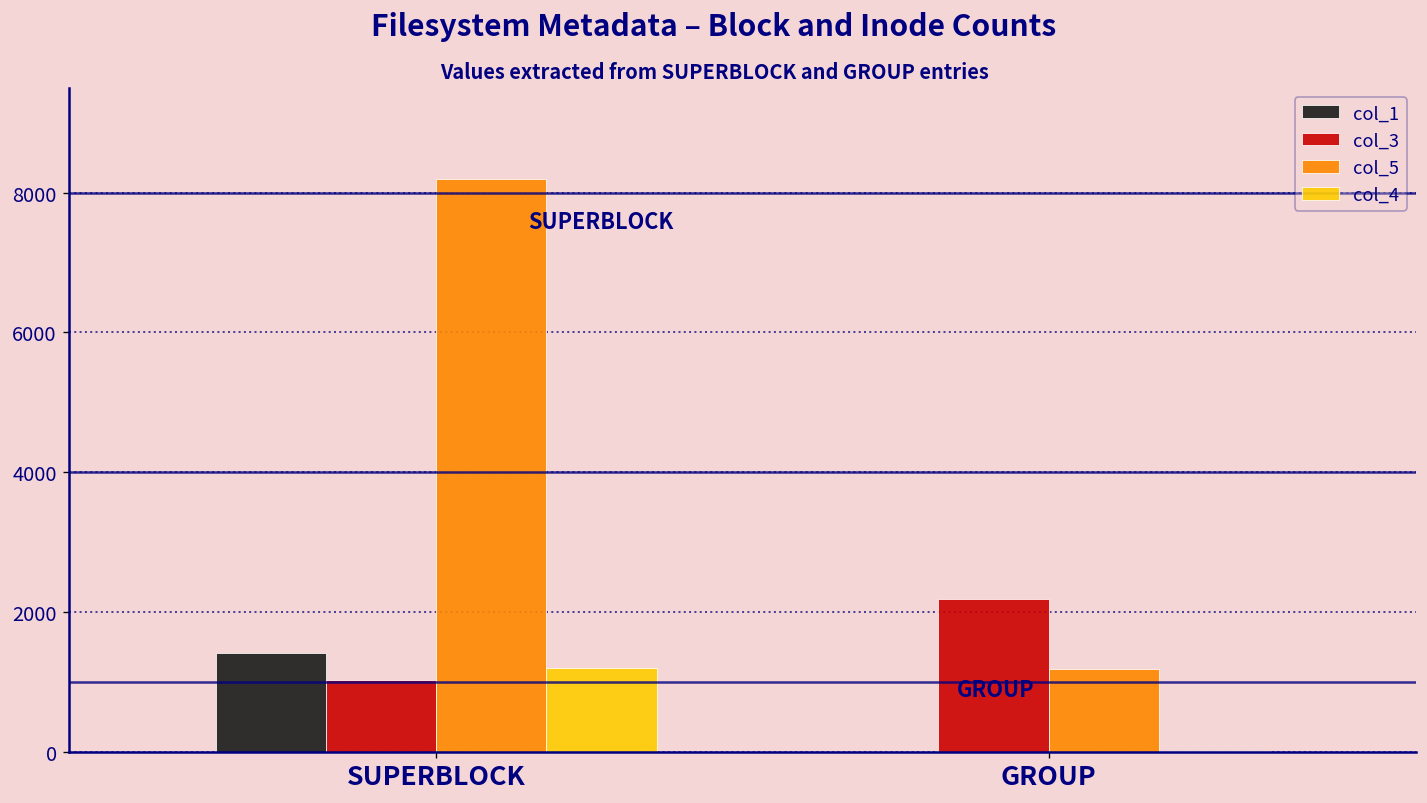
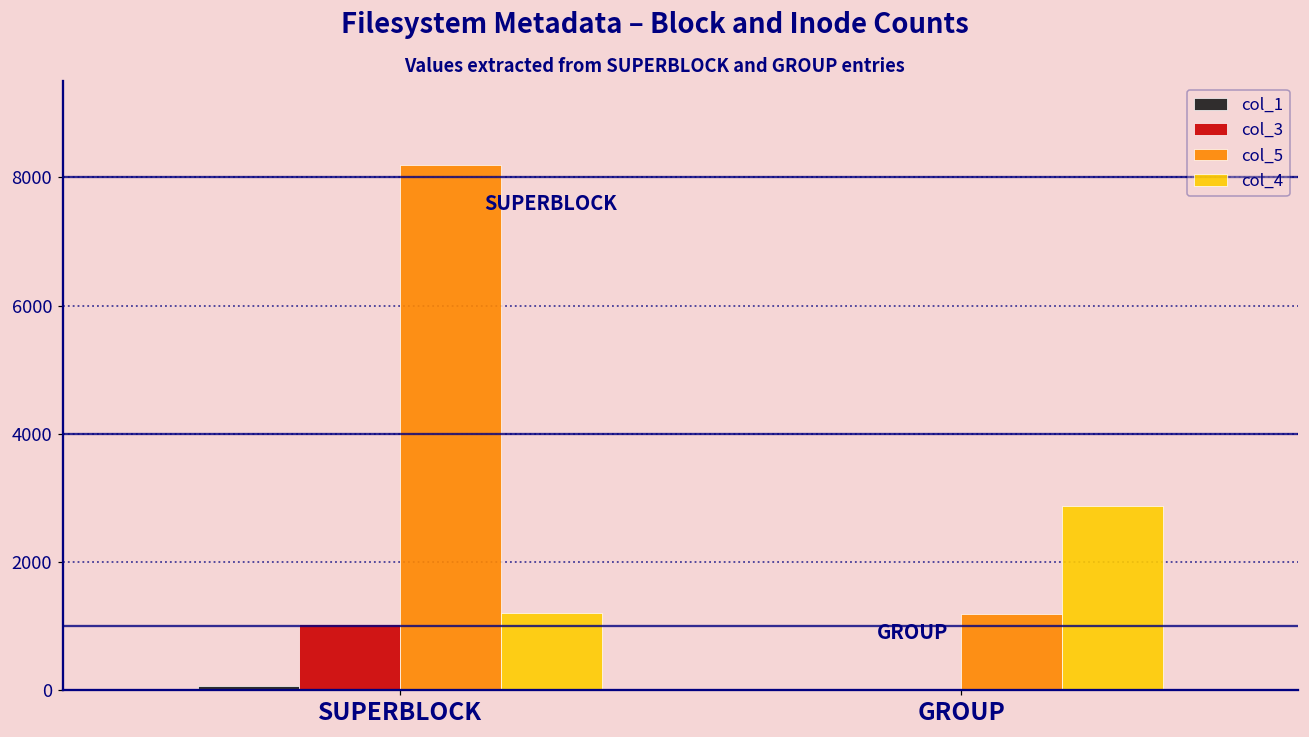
  {
    "col_1": {
-     "SUPERBLOCK": 1400,
+     "SUPERBLOCK": 100,
      "GROUP": 0
    },
    "col_3": {
      "SUPERBLOCK": 1000,
-     "GROUP": 2200
+     "GROUP": 0
    },
    "col_5": {
      "SUPERBLOCK": 8200,
      "GROUP": 1200
    },
    "col_4": {
      "SUPERBLOCK": 1200,
-     "GROUP": 0
+     "GROUP": 2900
    }
  }
